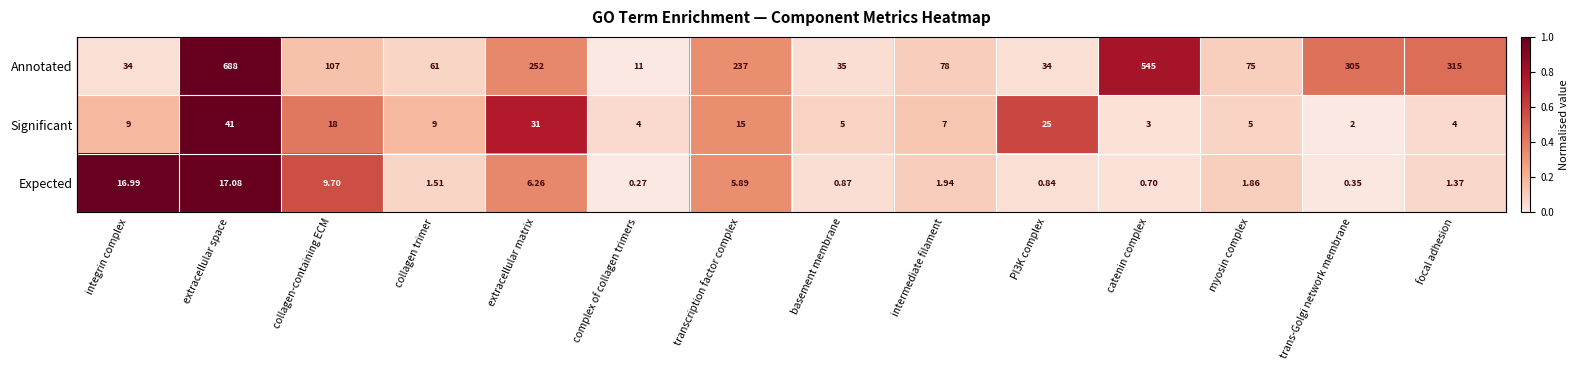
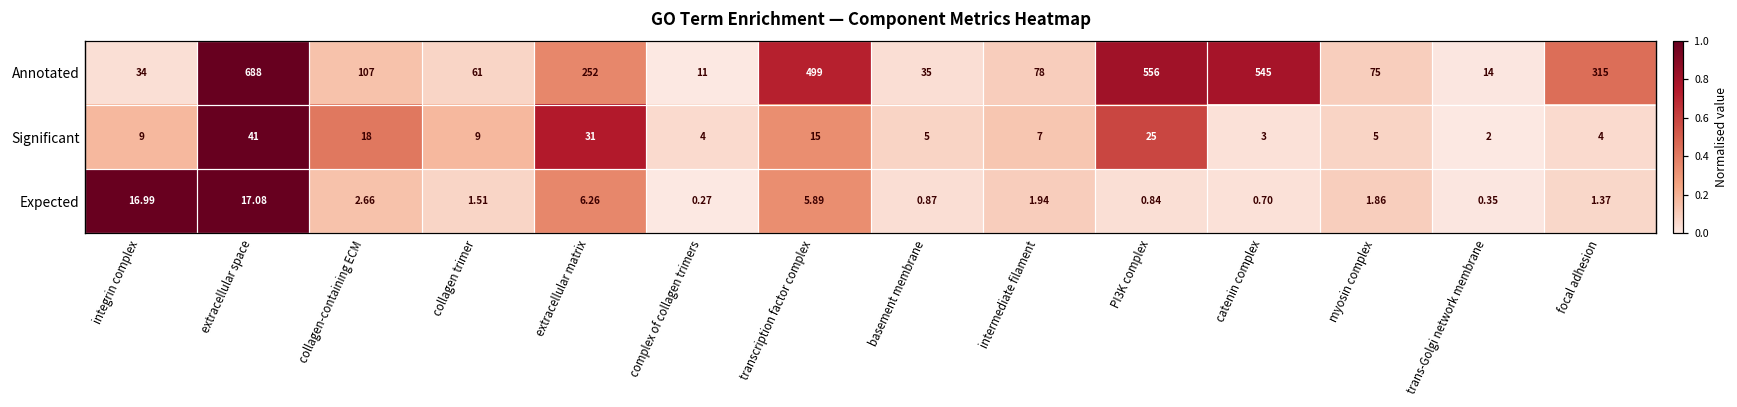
  {
    "Annotated": {
      "integrin complex": 34,
      "extracellular space": 688,
      "collagen-containing ECM": 107,
      "collagen trimer": 61,
      "extracellular matrix": 252,
      "complex of collagen trimers": 11,
-     "transcription factor complex": 237,
+     "transcription factor complex": 499,
      "basement membrane": 35,
      "intermediate filament": 78,
-     "PI3K complex": 34,
+     "PI3K complex": 556,
      "catenin complex": 545,
      "myosin complex": 75,
-     "trans-Golgi network membrane": 305,
+     "trans-Golgi network membrane": 14,
      "focal adhesion": 315
    },
    "Significant": {
      "integrin complex": 9,
      "extracellular space": 41,
      "collagen-containing ECM": 18,
      "collagen trimer": 9,
      "extracellular matrix": 31,
      "complex of collagen trimers": 4,
      "transcription factor complex": 15,
      "basement membrane": 5,
      "intermediate filament": 7,
      "PI3K complex": 25,
      "catenin complex": 3,
      "myosin complex": 5,
      "trans-Golgi network membrane": 2,
      "focal adhesion": 4
    },
    "Expected": {
      "integrin complex": 16.99,
      "extracellular space": 17.08,
-     "collagen-containing ECM": 9.70,
+     "collagen-containing ECM": 2.66,
      "collagen trimer": 1.51,
      "extracellular matrix": 6.26,
      "complex of collagen trimers": 0.27,
      "transcription factor complex": 5.89,
      "basement membrane": 0.87,
      "intermediate filament": 1.94,
      "PI3K complex": 0.84,
      "catenin complex": 0.70,
      "myosin complex": 1.86,
      "trans-Golgi network membrane": 0.35,
      "focal adhesion": 1.37
    }
  }
